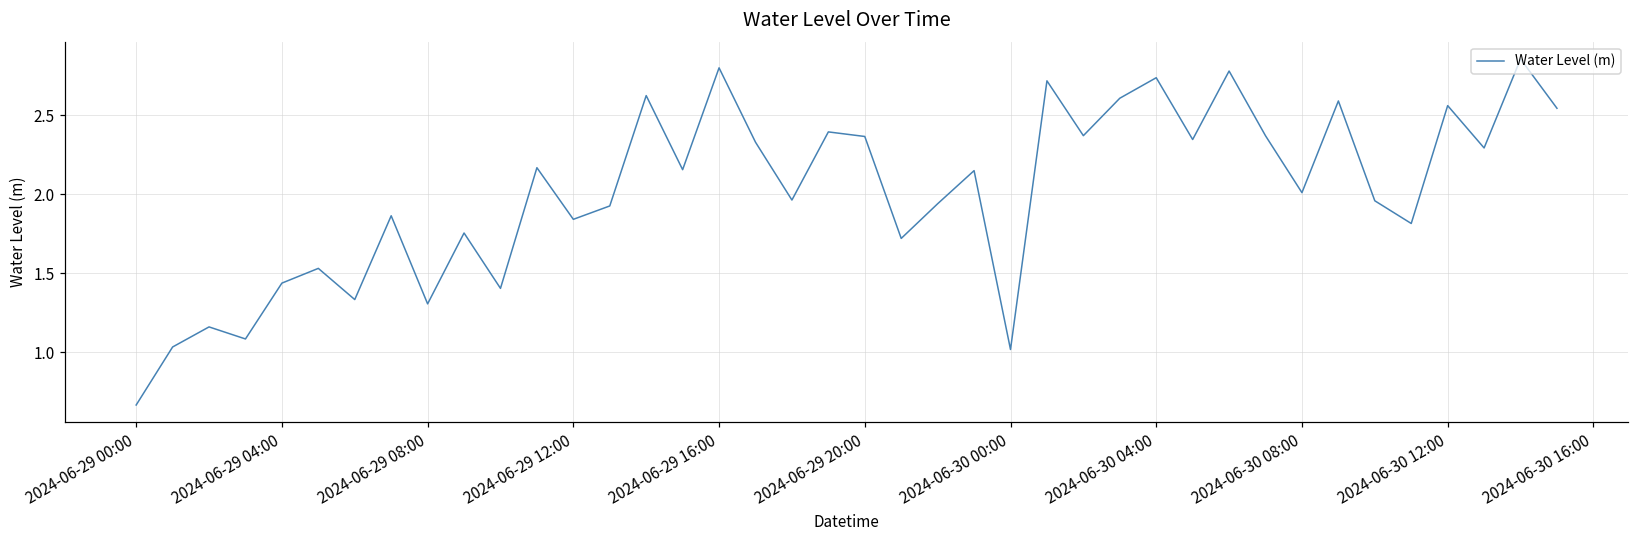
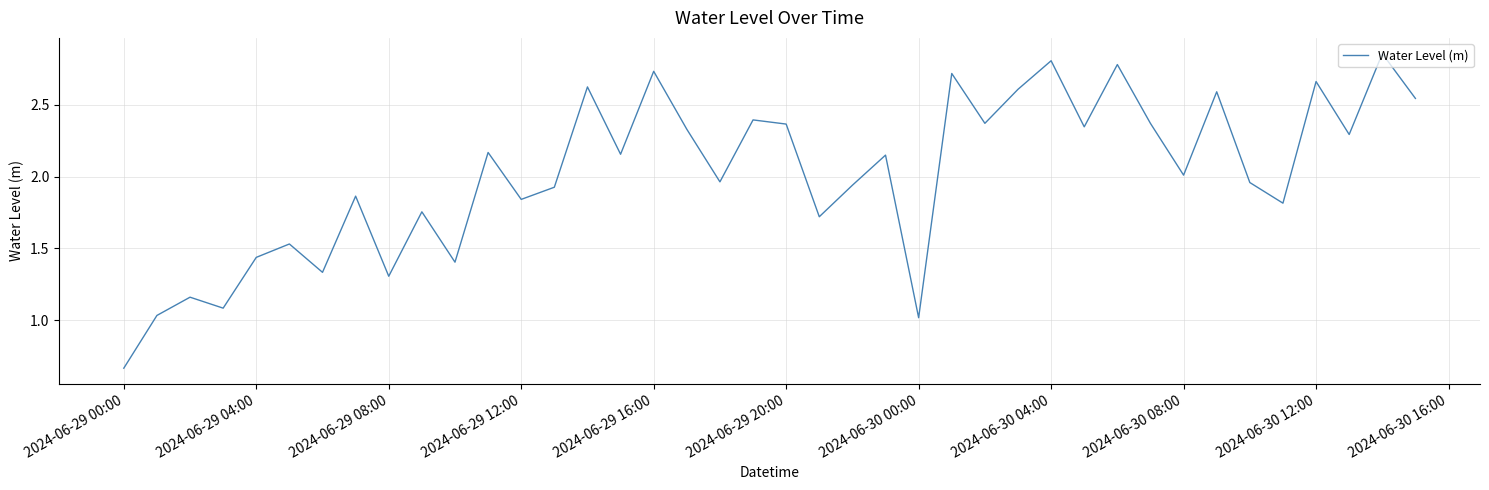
  {
    "2024-06-29 00:00": 0.67,
    "2024-06-29 04:00": 1.44,
    "2024-06-29 08:00": 1.31,
    "2024-06-29 12:00": 1.84,
-   "2024-06-29 16:00": 2.80,
+   "2024-06-29 16:00": 2.73,
    "2024-06-29 20:00": 2.37,
    "2024-06-30 00:00": 1.02,
-   "2024-06-30 04:00": 2.74,
+   "2024-06-30 04:00": 2.81,
    "2024-06-30 08:00": 2.01,
-   "2024-06-30 12:00": 2.56
+   "2024-06-30 12:00": 2.66
  }
